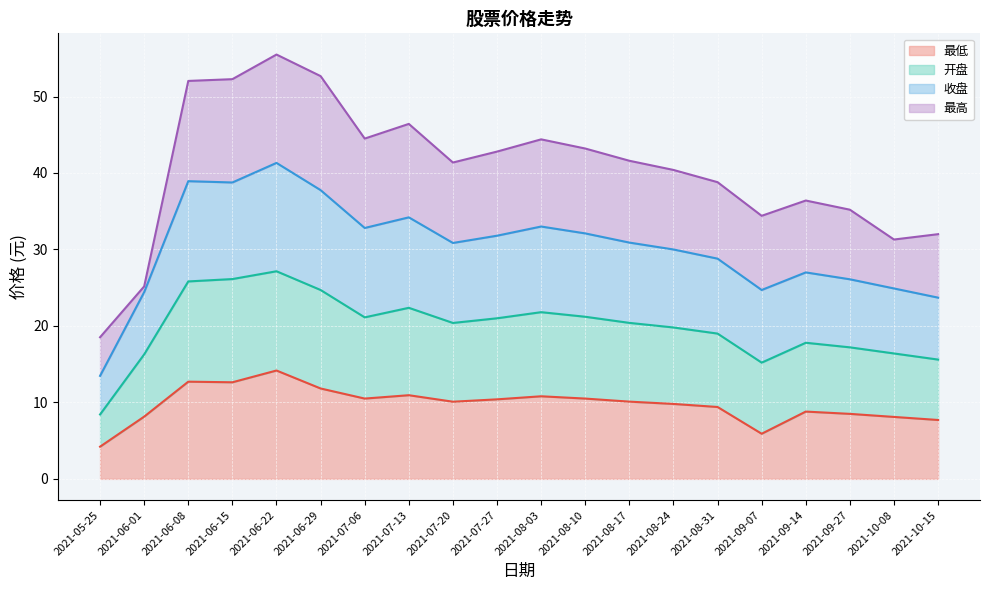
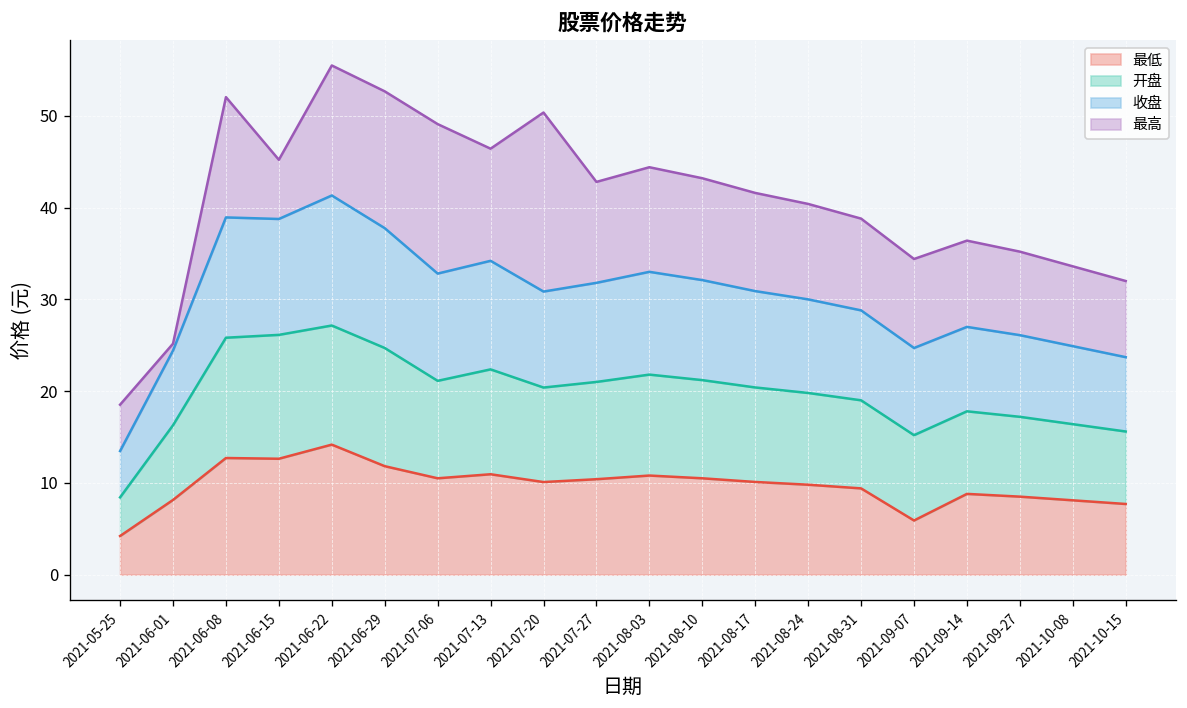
  {
    "最低": {
      "2021-05-25": 4,
      "2021-06-01": 8,
      "2021-06-08": 13,
      "2021-06-15": 13,
      "2021-06-22": 14,
      "2021-06-29": 12,
      "2021-07-06": 11,
      "2021-07-13": 11,
      "2021-07-20": 10,
      "2021-07-27": 10,
      "2021-08-03": 11,
      "2021-08-10": 11,
      "2021-08-17": 10,
      "2021-08-24": 10,
      "2021-08-31": 9,
      "2021-09-07": 6,
      "2021-09-14": 9,
      "2021-09-27": 9,
      "2021-10-08": 8,
      "2021-10-15": 8
    },
    "最高": {
      "2021-05-25": 5,
      "2021-06-01": 1,
      "2021-06-08": 13,
-     "2021-06-15": 14,
+     "2021-06-15": 6,
      "2021-06-22": 14,
      "2021-06-29": 15,
-     "2021-07-06": 12,
+     "2021-07-06": 16,
      "2021-07-13": 12,
-     "2021-07-20": 11,
+     "2021-07-20": 20,
      "2021-07-27": 11,
      "2021-08-03": 11,
      "2021-08-10": 11,
      "2021-08-17": 11,
      "2021-08-24": 10,
      "2021-08-31": 10,
      "2021-09-07": 10,
      "2021-09-14": 9,
      "2021-09-27": 9,
-     "2021-10-08": 6,
+     "2021-10-08": 9,
      "2021-10-15": 8
    }
  }
